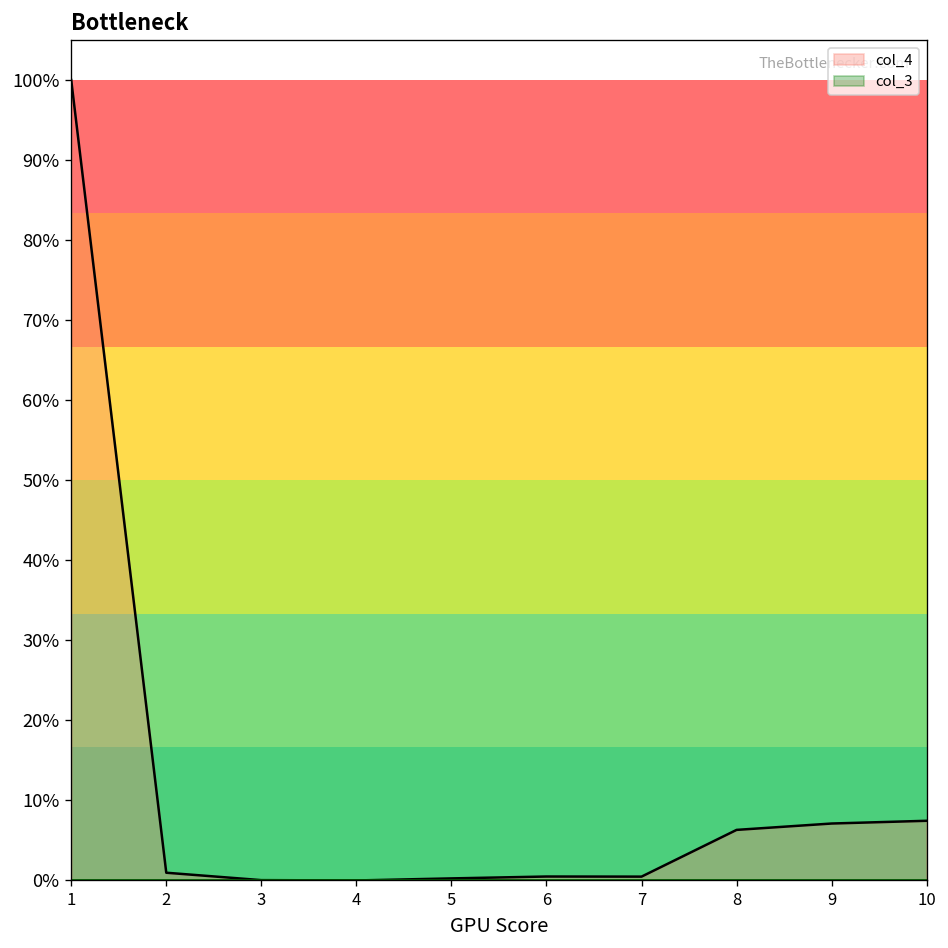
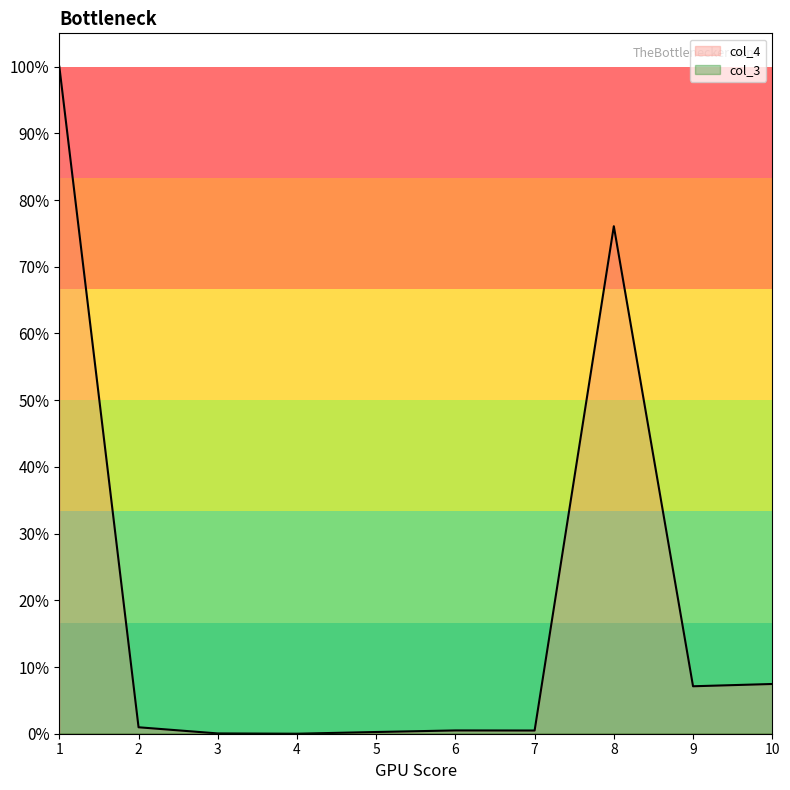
  {
    "col_4": {
      "1": "100%",
      "2": "1%",
      "6": "0%",
      "7": "0%",
-     "8": "6%",
+     "8": "76%",
      "9": "7%",
      "10": "7%"
    },
    "col_3": {
      "1": "0%",
      "2": "0%",
      "6": "0%",
      "7": "0%",
      "8": "0%",
      "9": "0%",
      "10": "0%"
    }
  }
